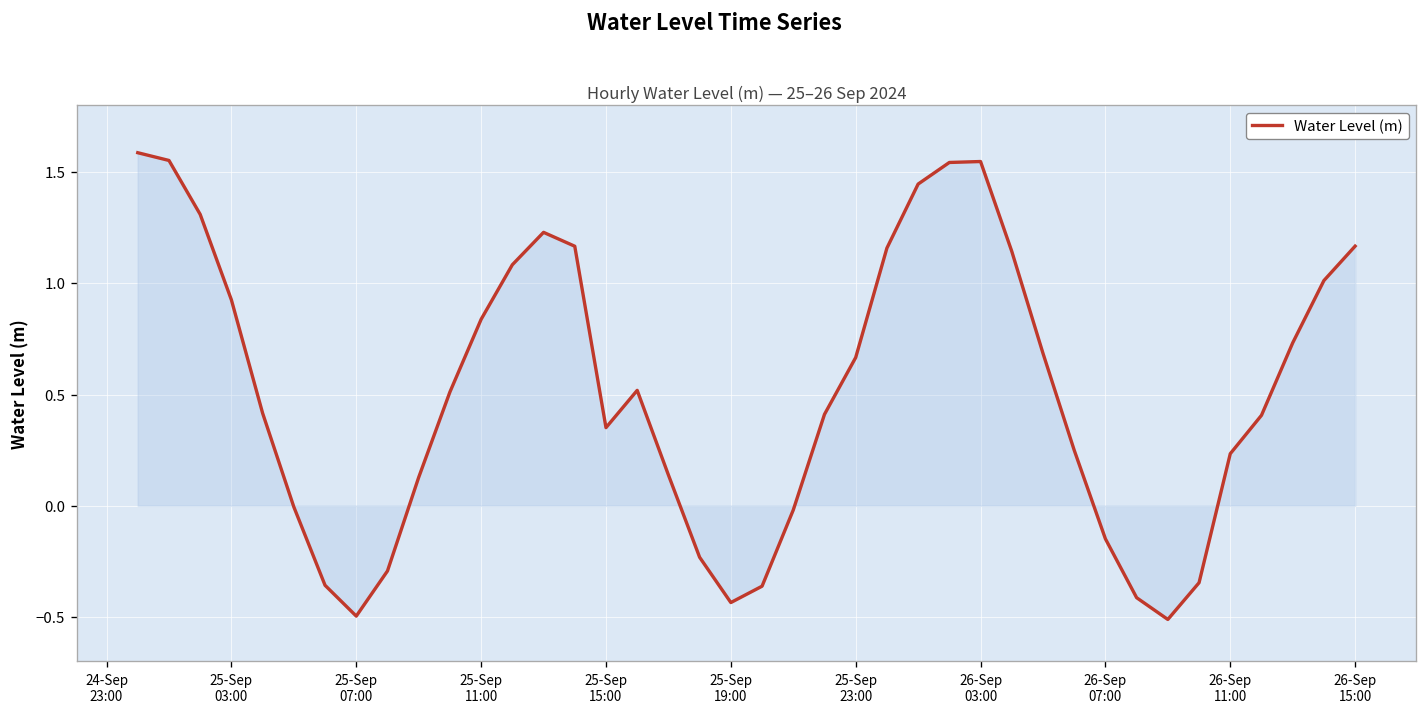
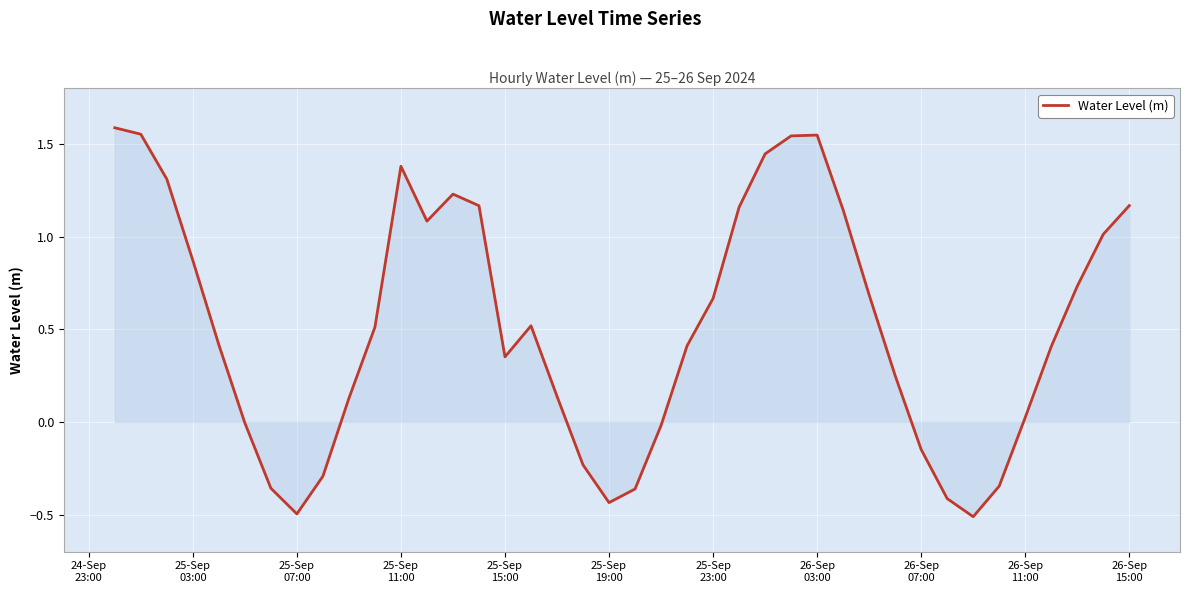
  {
    "Water Level (m)": {
-     "25-Sep 03:00": 0.93,
+     "25-Sep 03:00": 0.87,
      "25-Sep 07:00": -0.50,
-     "25-Sep 11:00": 0.84,
+     "25-Sep 11:00": 1.38,
      "25-Sep 19:00": -0.44,
      "26-Sep 07:00": -0.15,
-     "26-Sep 11:00": 0.23
+     "26-Sep 11:00": 0.02
    }
  }
